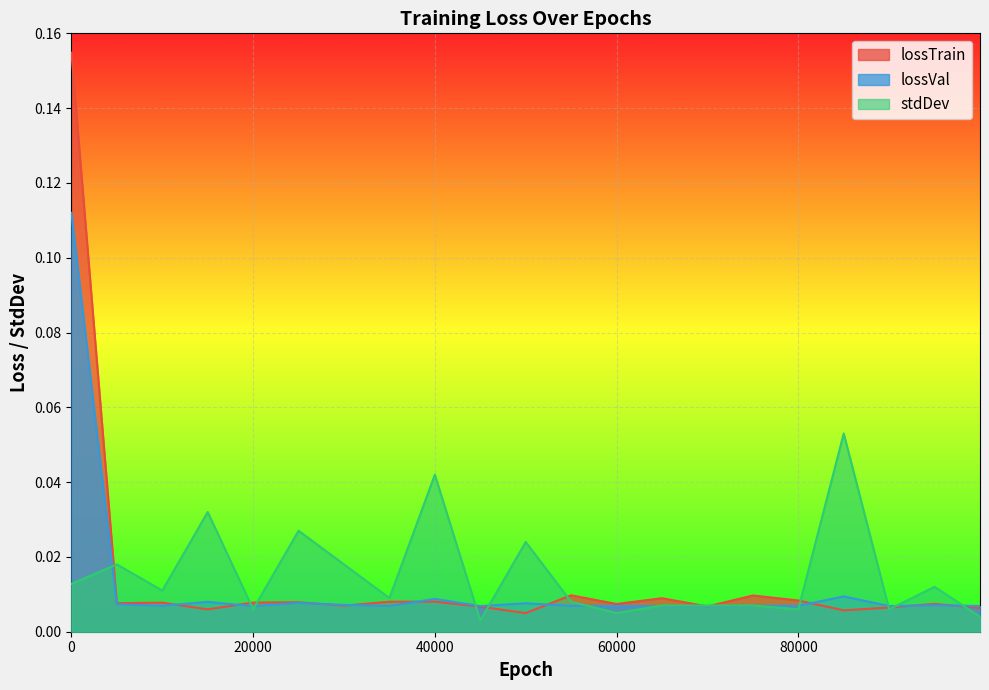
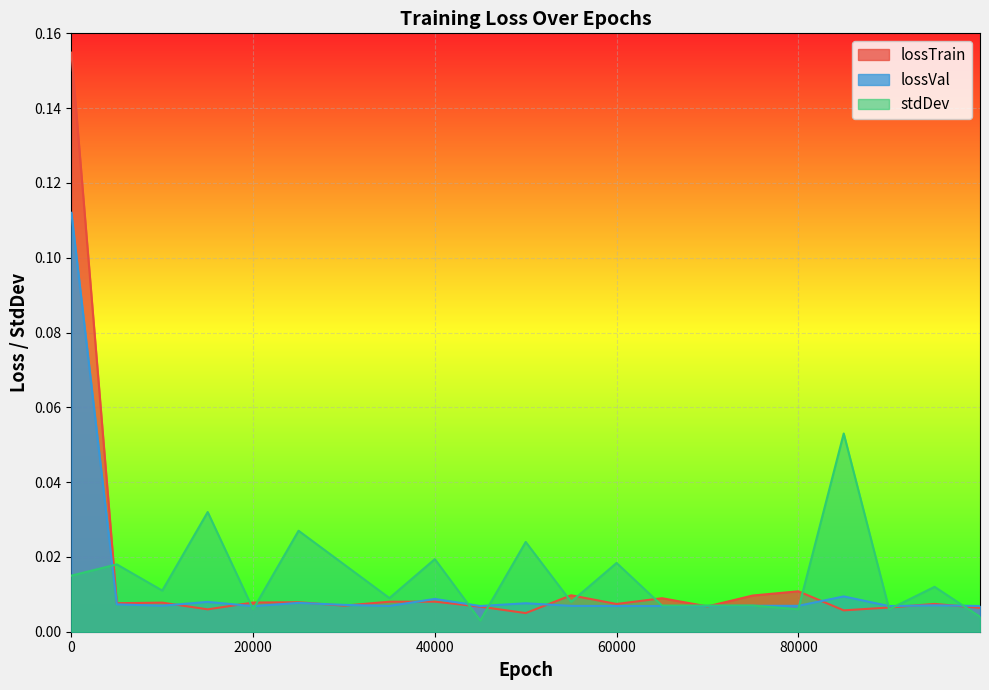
  {
    "lossTrain": {
      "0": 0.155,
      "20000": 0.008,
      "40000": 0.008,
-     "80000": 0.008
+     "80000": 0.011
    },
    "lossVal": {
      "0": 0.112,
      "20000": 0.007,
      "40000": 0.009,
      "80000": 0.007
    },
    "stdDev": {
-     "0": 0.013,
+     "0": 0.015,
      "20000": 0.006,
-     "40000": 0.042,
-     "60000": 0.005,
+     "40000": 0.019,
+     "60000": 0.018,
      "80000": 0.006
    }
  }
